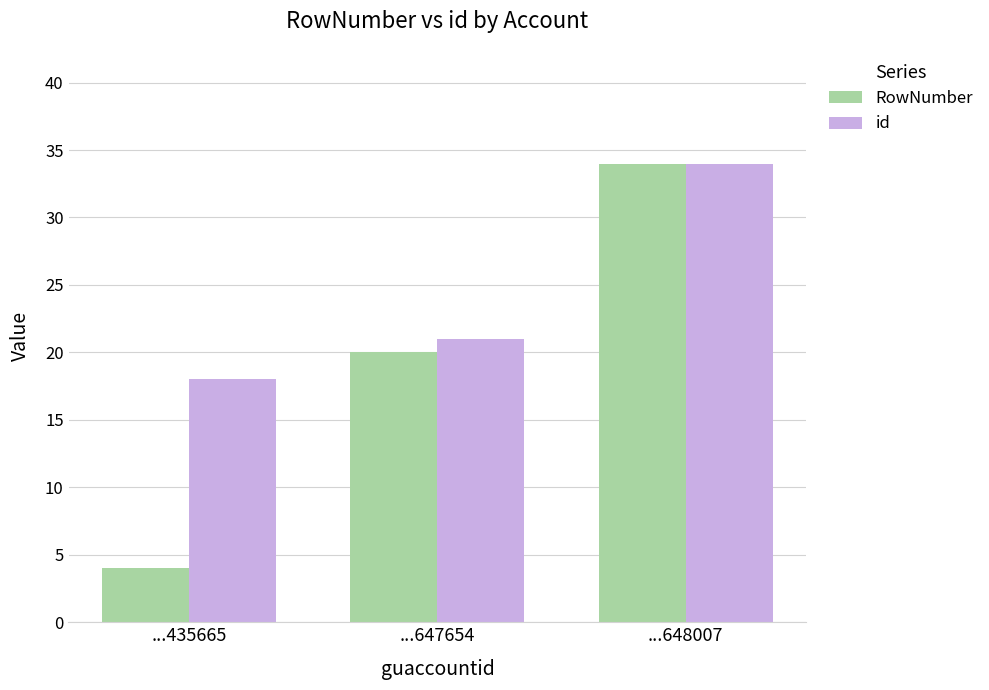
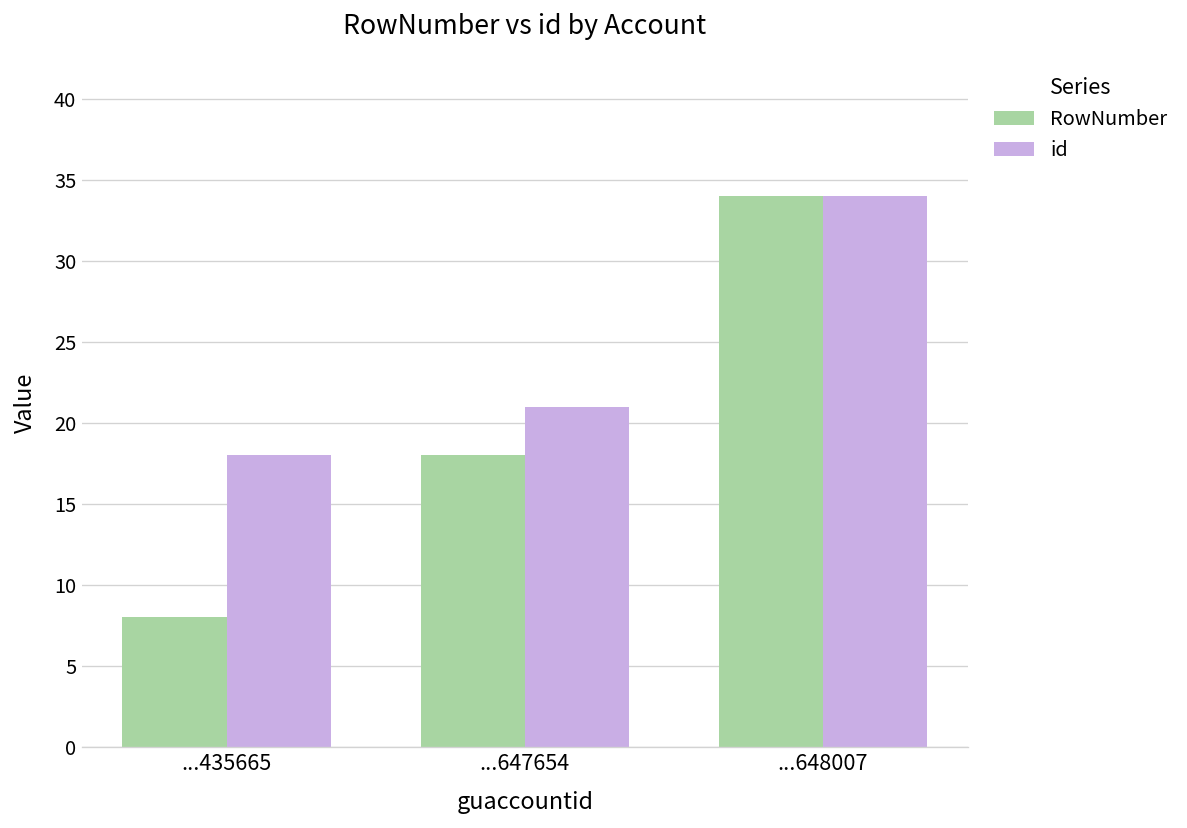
  {
    "RowNumber": {
-     "...435665": 4,
-     "...647654": 20,
+     "...435665": 8,
+     "...647654": 18,
      "...648007": 34
    },
    "id": {
      "...435665": 18,
      "...647654": 21,
      "...648007": 34
    }
  }
